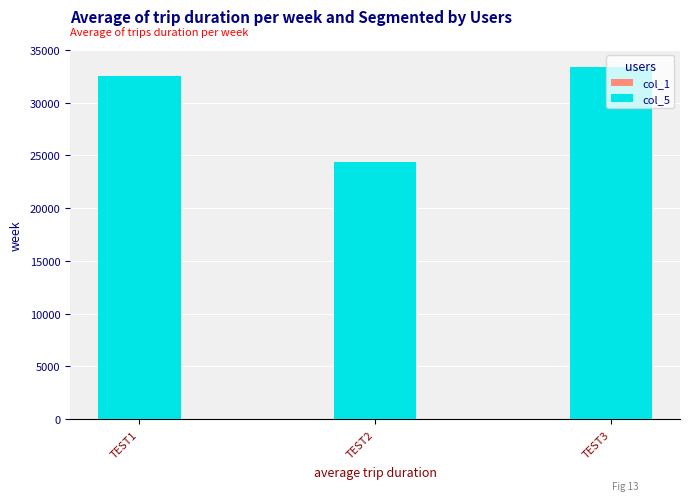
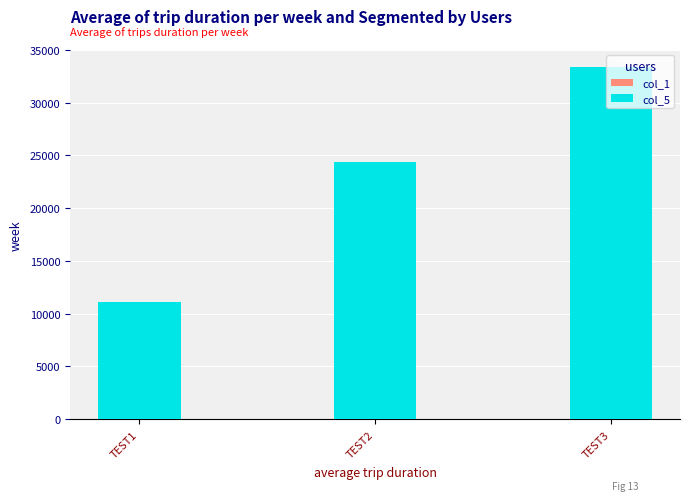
  {
    "col_5": {
-     "TEST1": 32600,
+     "TEST1": 11100,
      "TEST2": 24400
    }
  }
